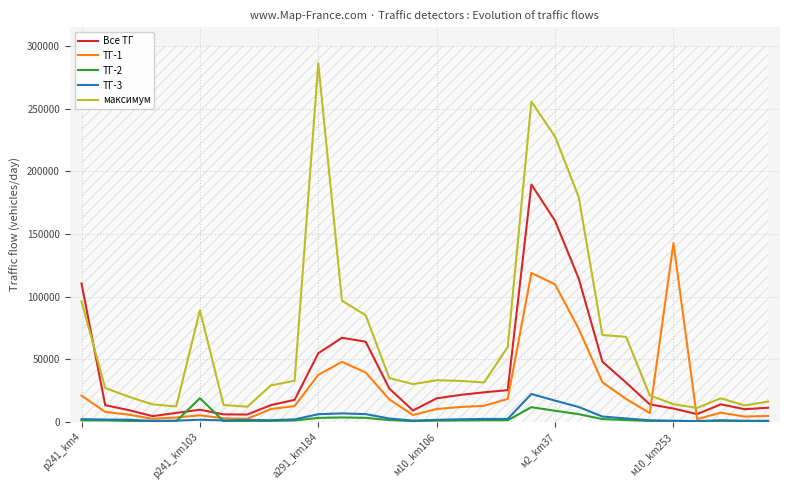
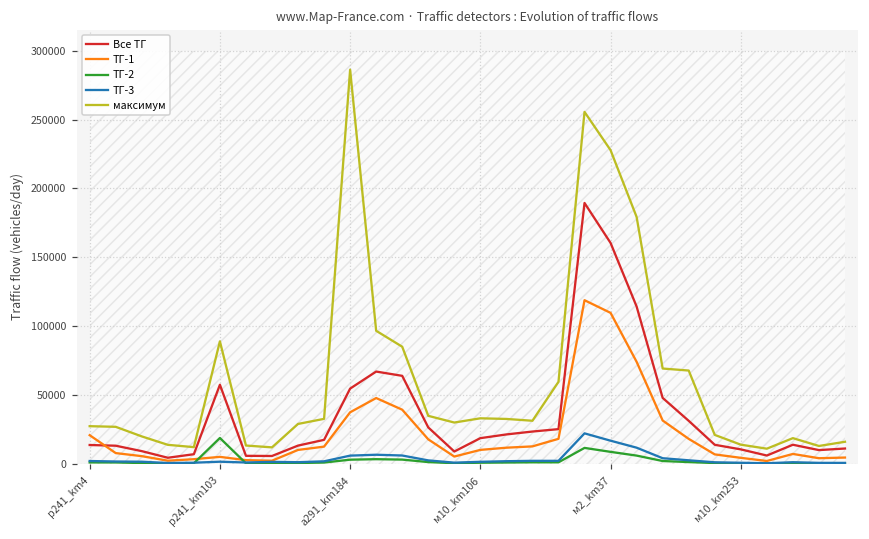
  {
    "Все ТГ": {
-     "р241_km4": 110000,
-     "р241_km103": 10000,
+     "р241_km4": 14000,
+     "р241_km103": 57000,
      "а291_km184": 55000,
      "м10_km106": 19000,
      "м2_km37": 160000,
      "м10_km253": 11000
    },
    "ТГ-1": {
      "р241_km4": 21000,
      "р241_km103": 5000,
      "а291_km184": 37000,
      "м10_km106": 10000,
      "м2_km37": 110000,
-     "м10_km253": 143000
+     "м10_km253": 4000
    },
    "ТГ-2": {
      "р241_km103": 19000,
      "а291_km184": 3000,
      "м2_km37": 9000
    },
    "ТГ-3": {
      "р241_km103": 2000,
      "а291_km184": 6000,
      "м2_km37": 17000
    },
    "максимум": {
-     "р241_km4": 96000,
+     "р241_km4": 27000,
      "р241_km103": 89000,
      "а291_km184": 286000,
      "м10_km106": 33000,
      "м2_km37": 228000,
      "м10_km253": 14000
    }
  }
